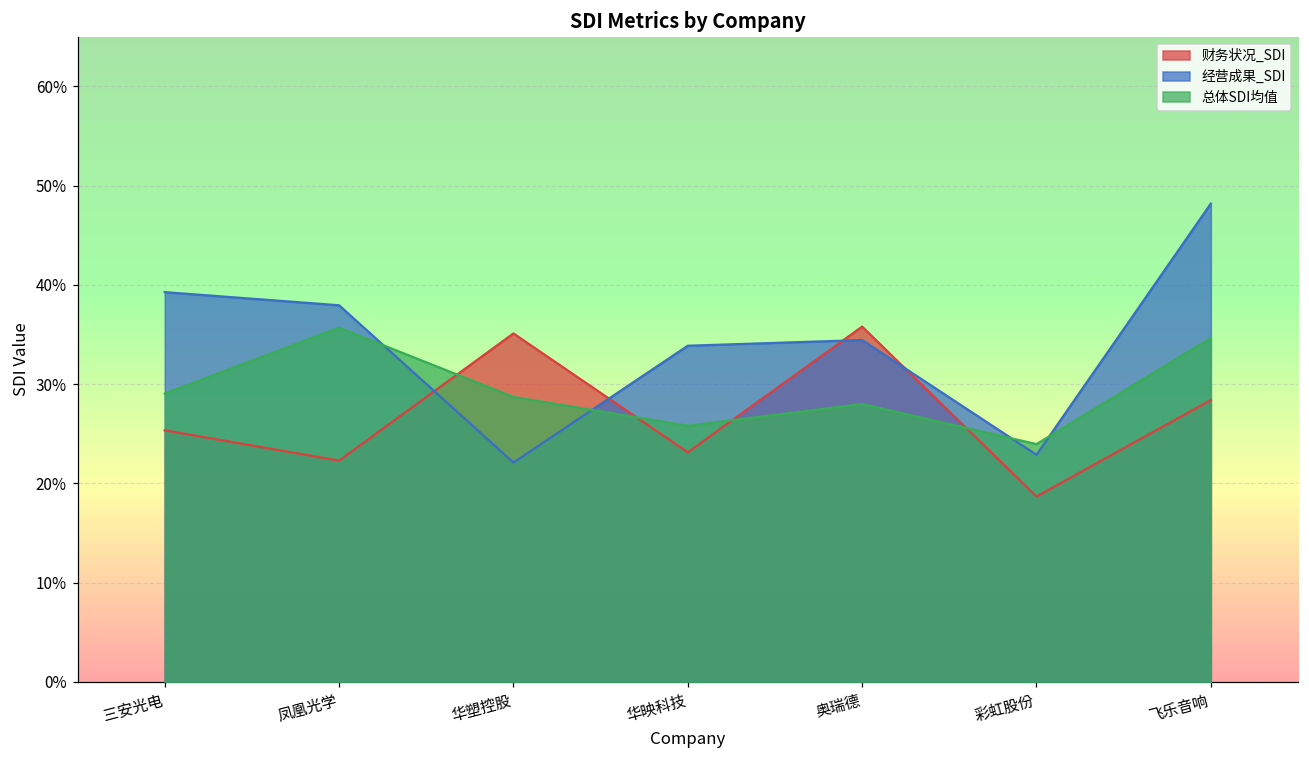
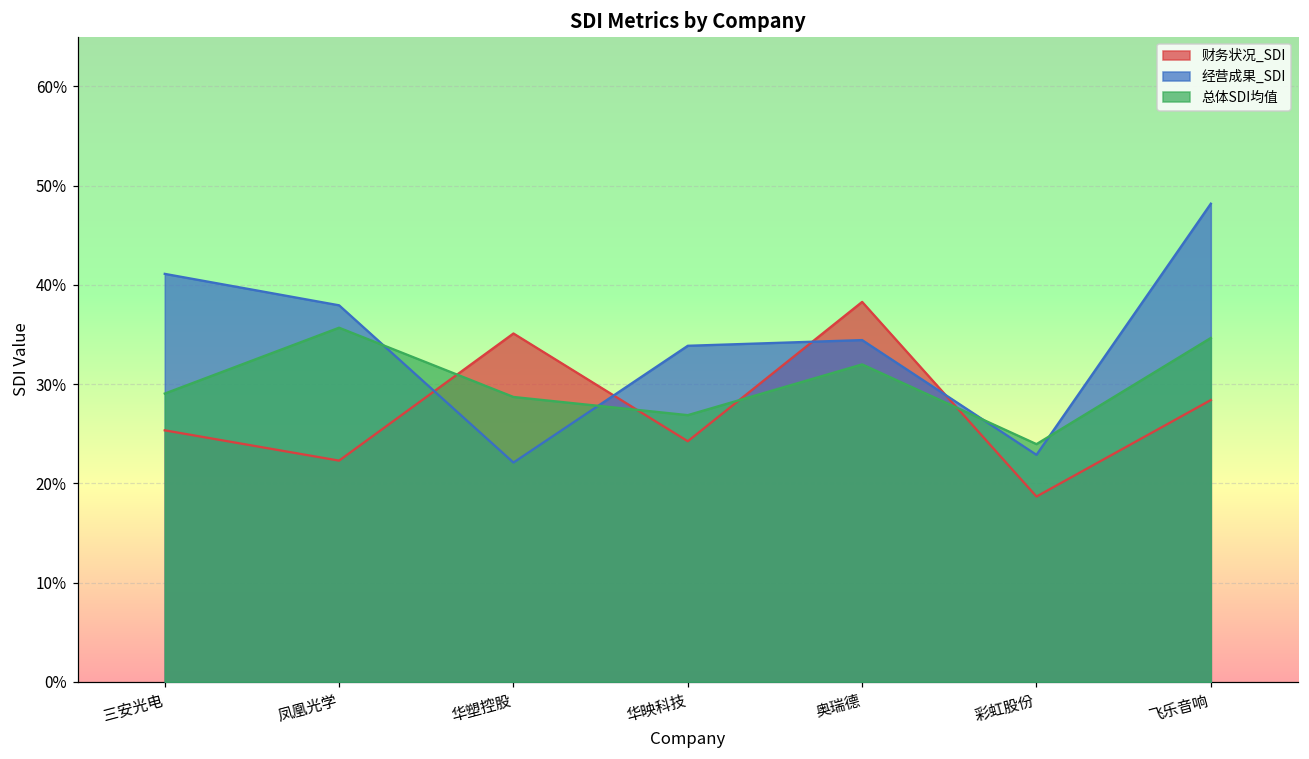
  {
    "财务状况_SDI": {
      "三安光电": "25%",
      "凤凰光学": "22%",
      "华塑控股": "35%",
-     "华映科技": "23%",
-     "奥瑞德": "36%",
+     "华映科技": "24%",
+     "奥瑞德": "38%",
      "彩虹股份": "19%",
      "飞乐音响": "28%"
    },
    "经营成果_SDI": {
-     "三安光电": "39%",
+     "三安光电": "41%",
      "凤凰光学": "38%",
      "华塑控股": "22%",
      "华映科技": "34%",
      "奥瑞德": "34%",
      "彩虹股份": "23%",
      "飞乐音响": "48%"
    },
    "总体SDI均值": {
      "三安光电": "29%",
      "凤凰光学": "36%",
      "华塑控股": "29%",
-     "华映科技": "26%",
-     "奥瑞德": "28%",
+     "华映科技": "27%",
+     "奥瑞德": "32%",
      "彩虹股份": "24%",
      "飞乐音响": "35%"
    }
  }
